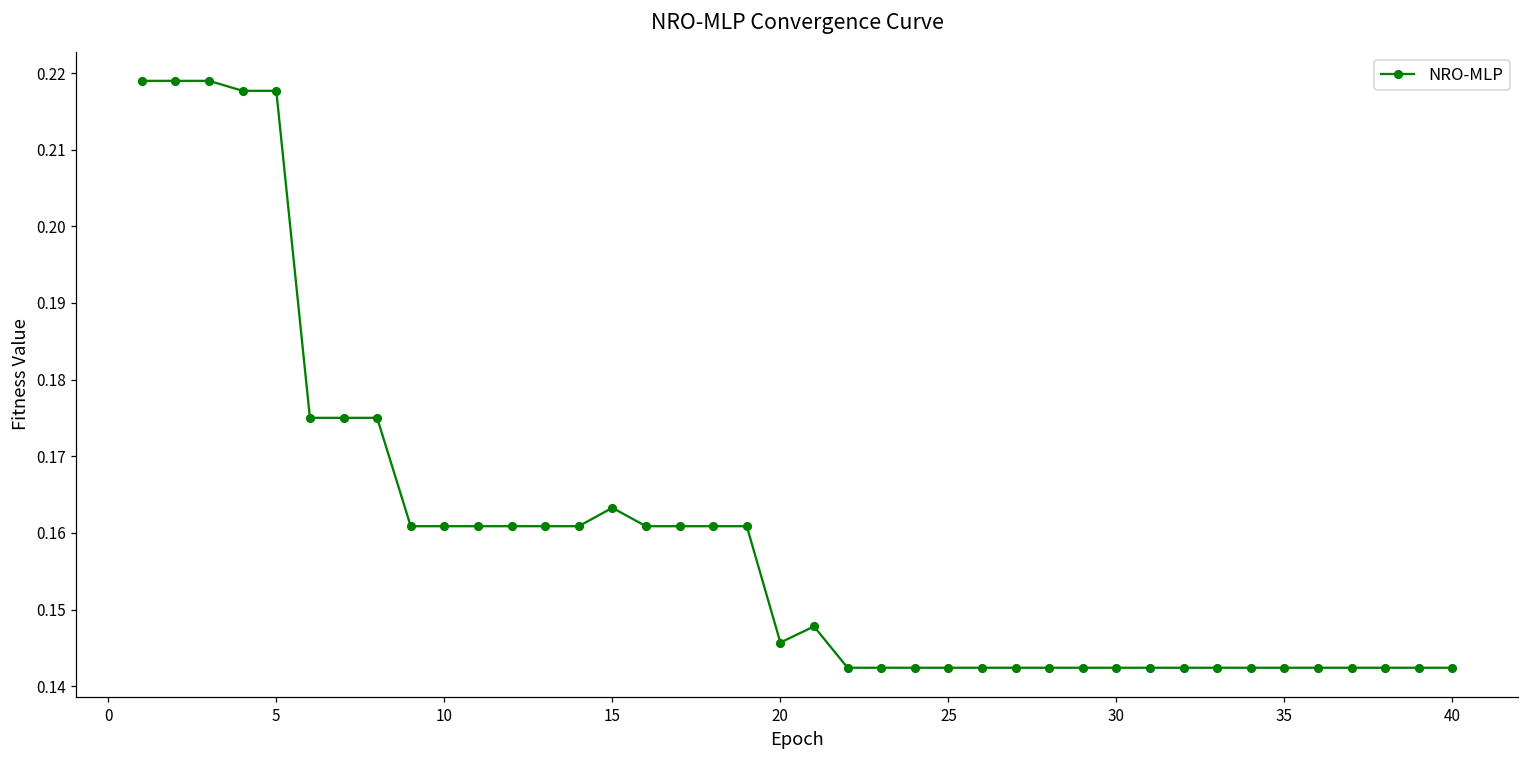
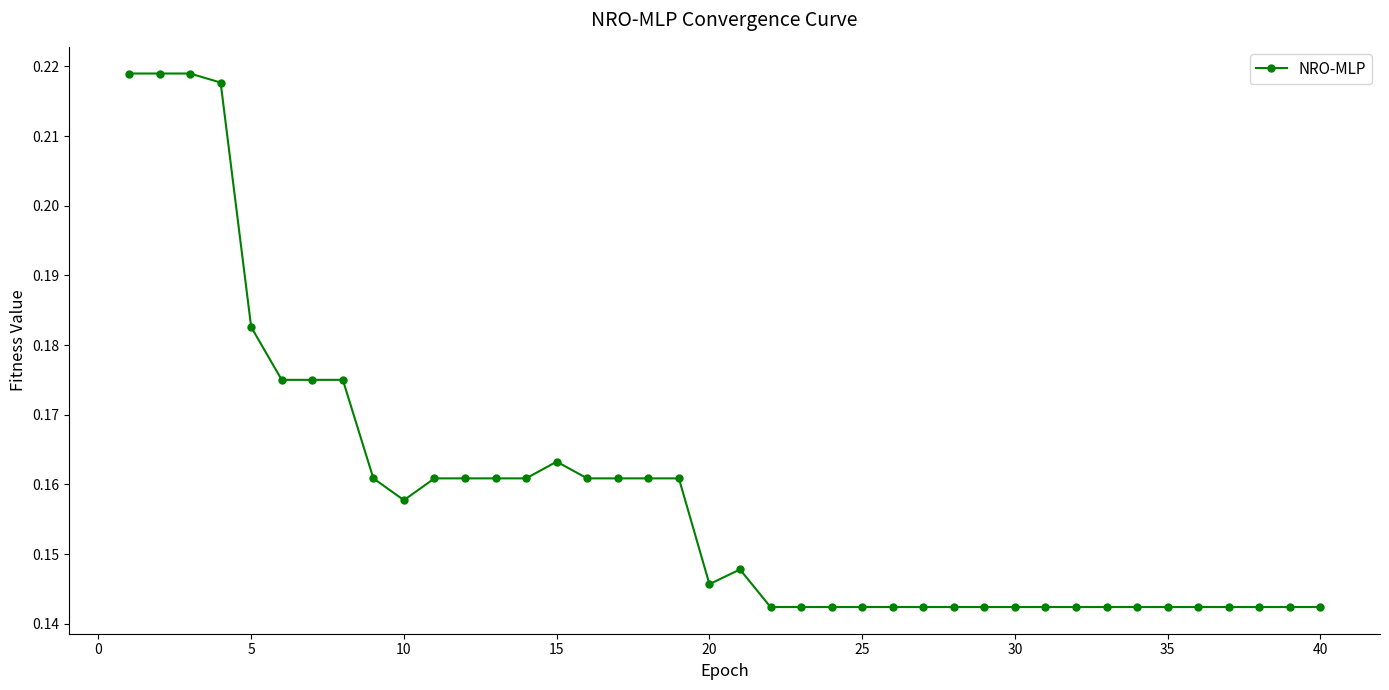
  {
-   "5": 0.218,
-   "10": 0.161,
+   "5": 0.183,
+   "10": 0.158,
    "15": 0.163,
    "20": 0.146,
    "25": 0.142,
    "30": 0.142,
    "35": 0.142,
    "40": 0.142
  }
